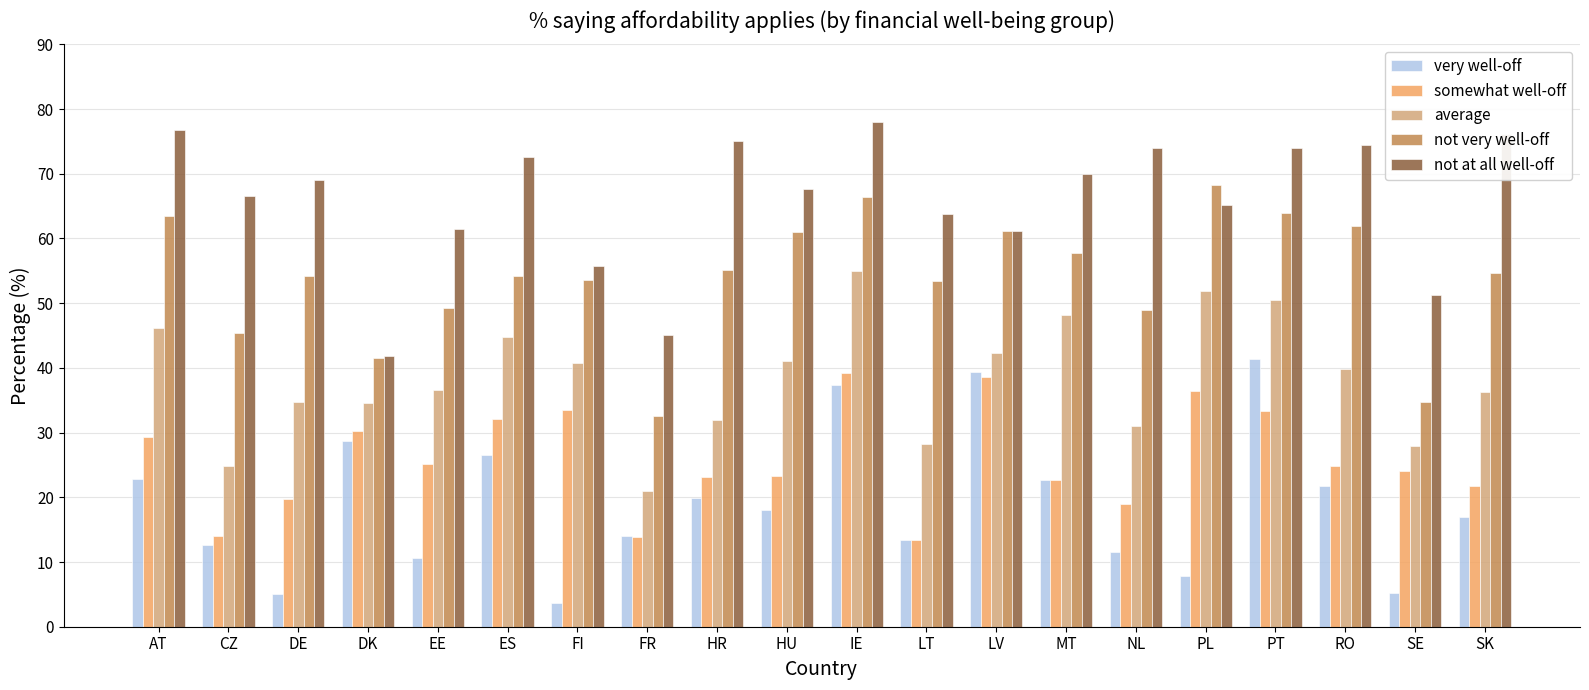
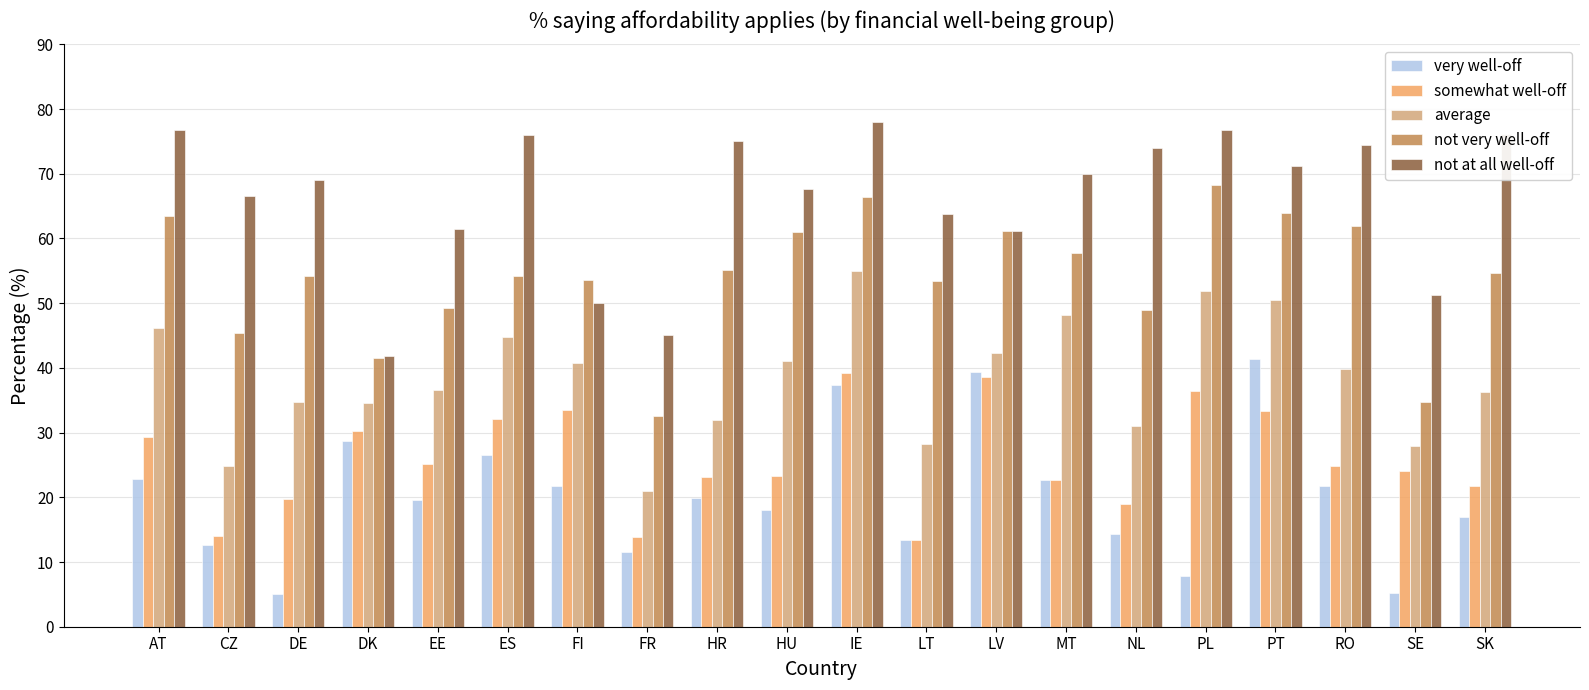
  {
    "very well-off": {
      "AT": 23,
      "CZ": 13,
      "DE": 5,
      "DK": 29,
-     "EE": 11,
+     "EE": 20,
      "ES": 27,
-     "FI": 4,
-     "FR": 14,
+     "FI": 22,
+     "FR": 12,
      "HR": 20,
      "HU": 18,
      "IE": 37,
      "LT": 13,
      "LV": 39,
      "MT": 23,
-     "NL": 12,
+     "NL": 14,
      "PL": 8,
      "PT": 41,
      "RO": 22,
      "SE": 5,
      "SK": 17
    },
    "not at all well-off": {
      "AT": 77,
      "CZ": 67,
      "DE": 69,
      "DK": 42,
      "EE": 61,
-     "ES": 73,
-     "FI": 56,
+     "ES": 76,
+     "FI": 50,
      "FR": 45,
      "HR": 75,
      "HU": 68,
      "IE": 78,
      "LT": 64,
      "LV": 61,
      "MT": 70,
      "NL": 74,
-     "PL": 65,
-     "PT": 74,
+     "PL": 77,
+     "PT": 71,
      "RO": 74,
      "SE": 51
    }
  }
